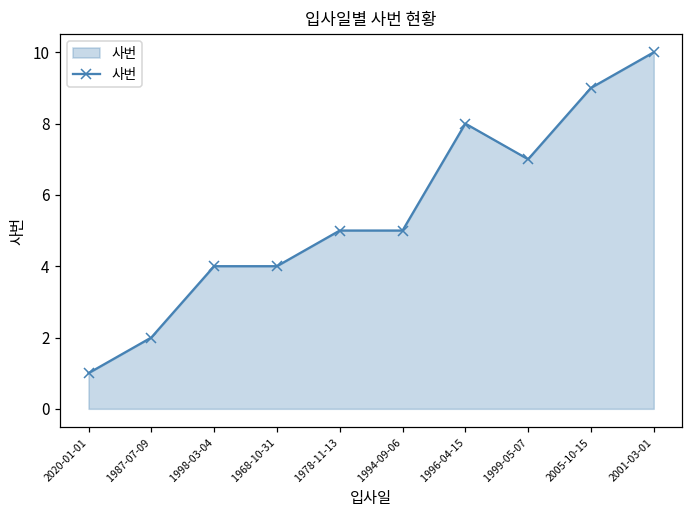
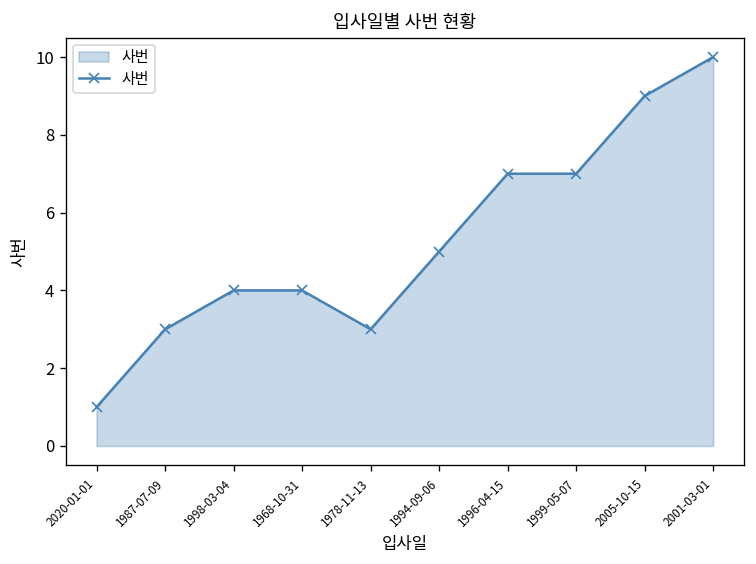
  {
    "2020-01-01": 1,
-   "1987-07-09": 2,
+   "1987-07-09": 3,
    "1998-03-04": 4,
    "1968-10-31": 4,
-   "1978-11-13": 5,
+   "1978-11-13": 3,
    "1994-09-06": 5,
-   "1996-04-15": 8,
+   "1996-04-15": 7,
    "1999-05-07": 7,
    "2005-10-15": 9,
    "2001-03-01": 10
  }
